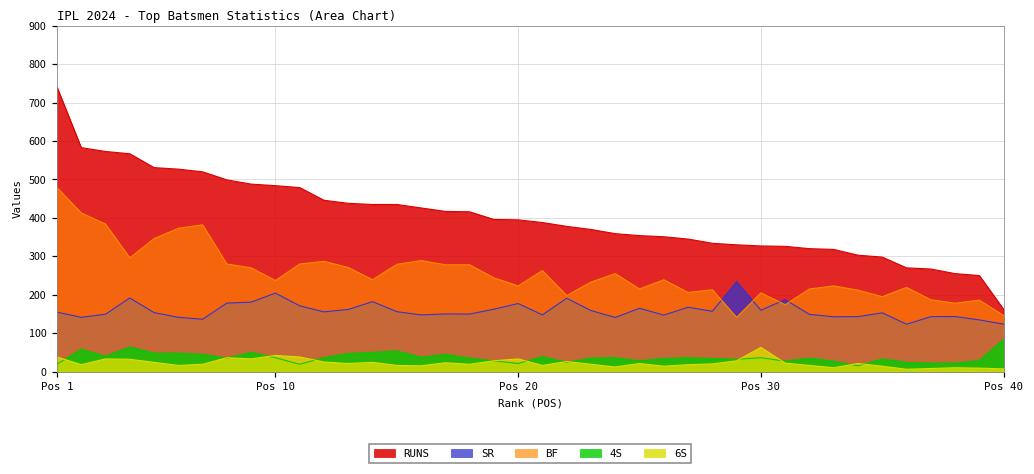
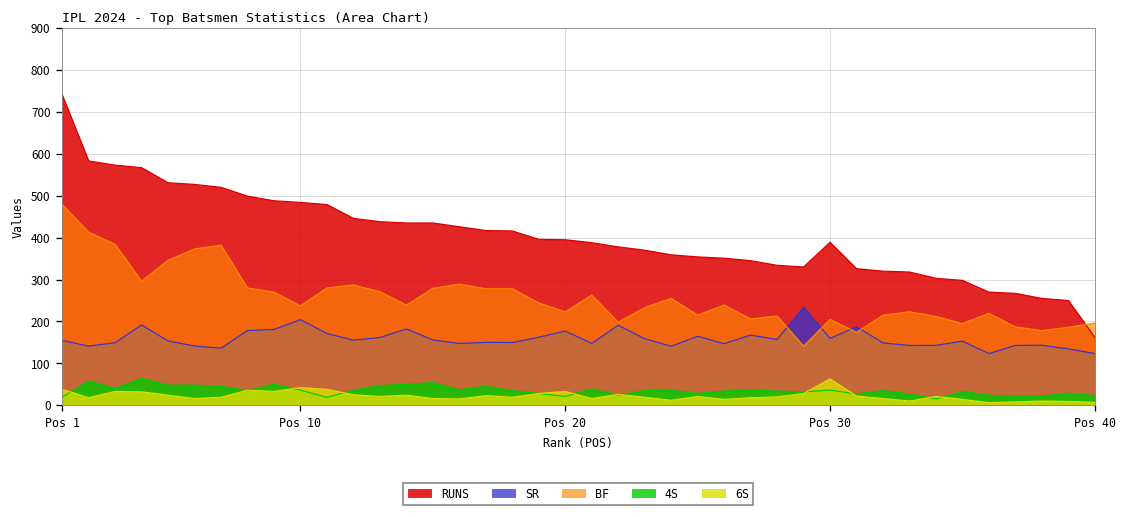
  {
    "RUNS": {
      "Pos 1": 740,
      "Pos 10": 480,
      "Pos 20": 400,
-     "Pos 30": 330,
+     "Pos 30": 390,
      "Pos 40": 160
    },
    "SR": {
      "Pos 1": 150,
      "Pos 10": 200,
      "Pos 20": 180,
      "Pos 30": 160,
      "Pos 40": 120
    },
    "BF": {
      "Pos 1": 480,
      "Pos 10": 240,
      "Pos 20": 220,
      "Pos 30": 210,
-     "Pos 40": 150
+     "Pos 40": 200
    },
    "4S": {
      "Pos 1": 20,
      "Pos 20": 20,
      "Pos 30": 40,
-     "Pos 40": 80
+     "Pos 40": 20
    },
    "6S": {
      "Pos 1": 40,
      "Pos 20": 30,
      "Pos 30": 60,
      "Pos 40": 10
    }
  }
